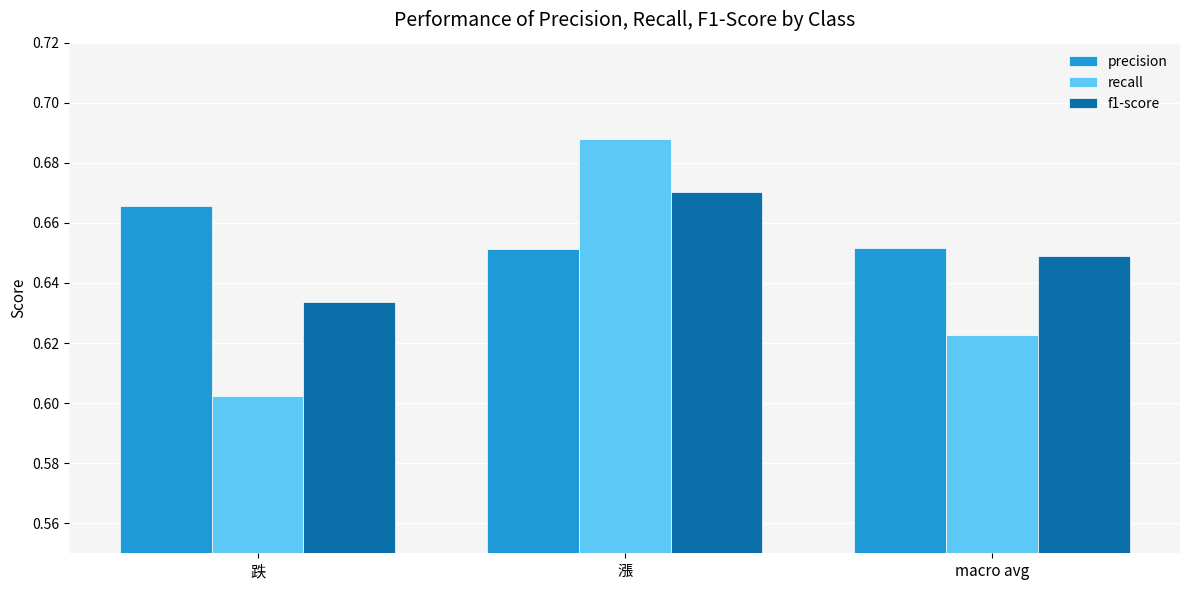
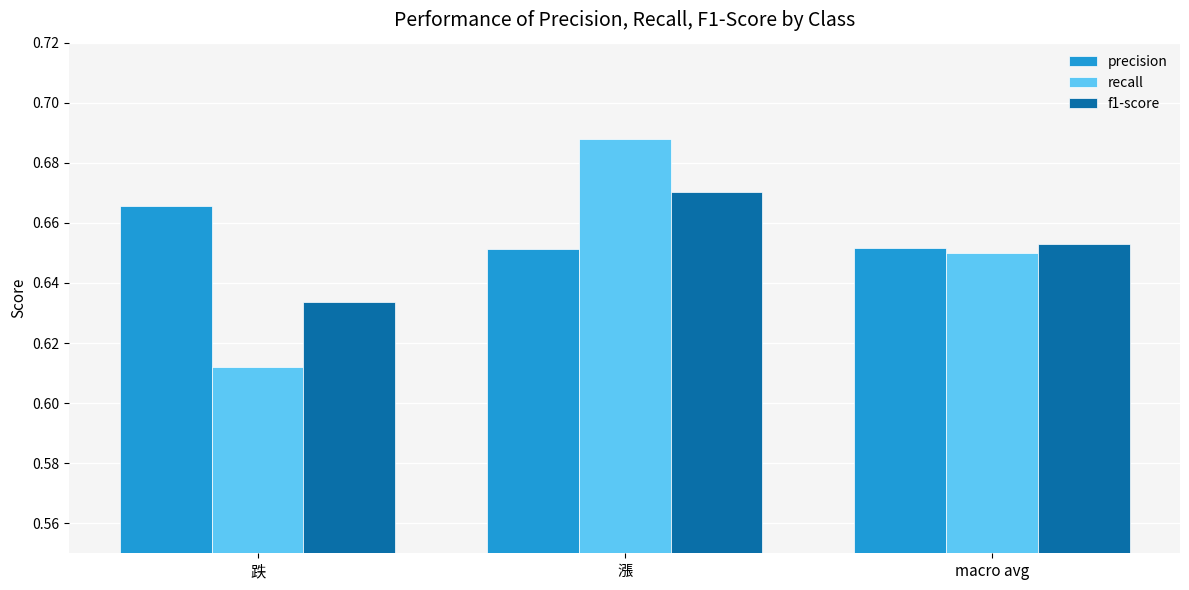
  {
    "precision": {
      "跌": 0.666,
      "漲": 0.651,
      "macro avg": 0.652
    },
    "recall": {
-     "跌": 0.603,
+     "跌": 0.612,
      "漲": 0.688,
-     "macro avg": 0.623
+     "macro avg": 0.650
    },
    "f1-score": {
      "跌": 0.634,
      "漲": 0.670,
-     "macro avg": 0.649
+     "macro avg": 0.653
    }
  }
